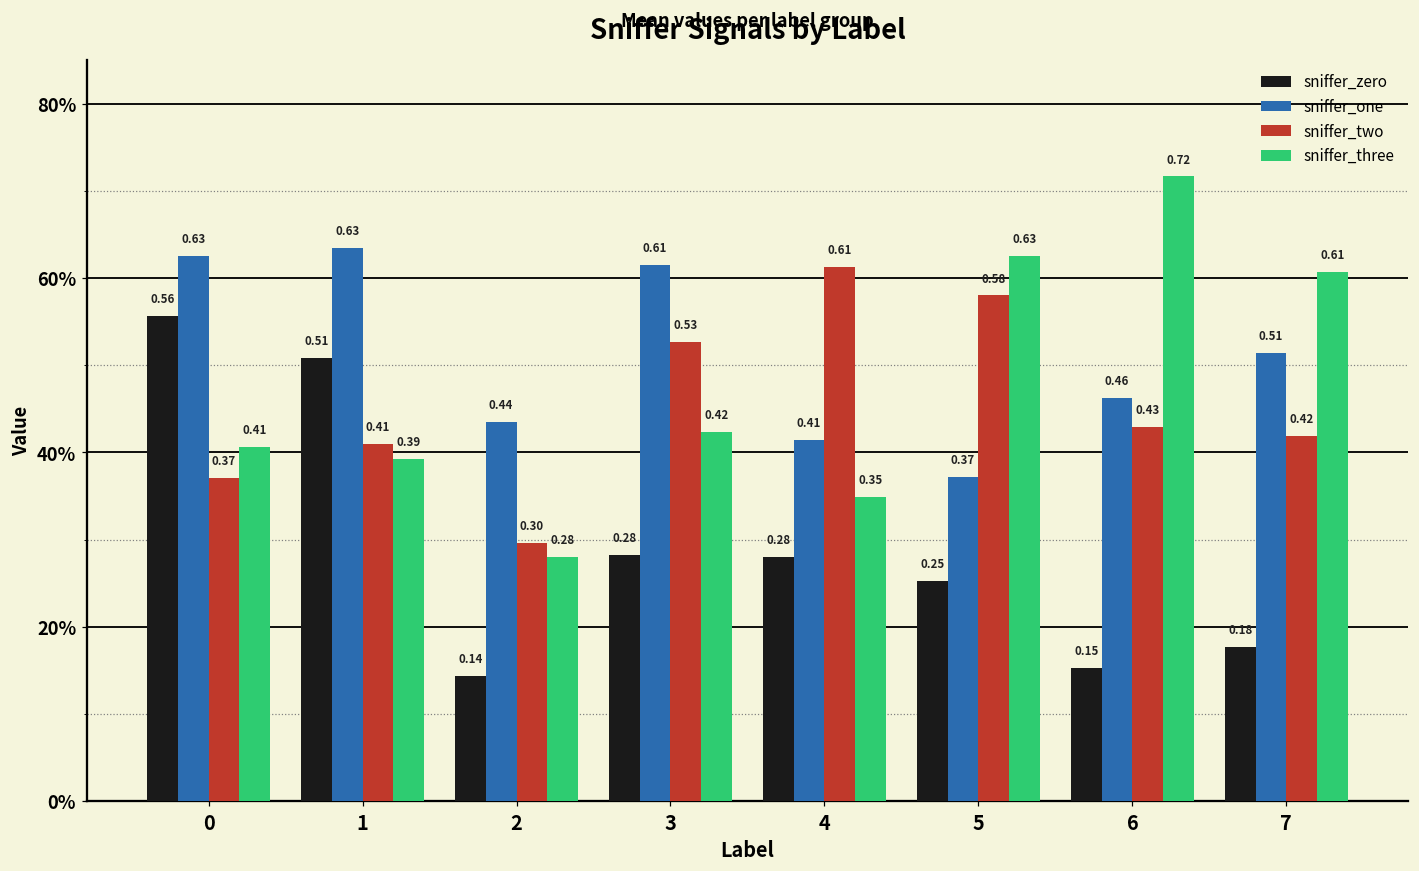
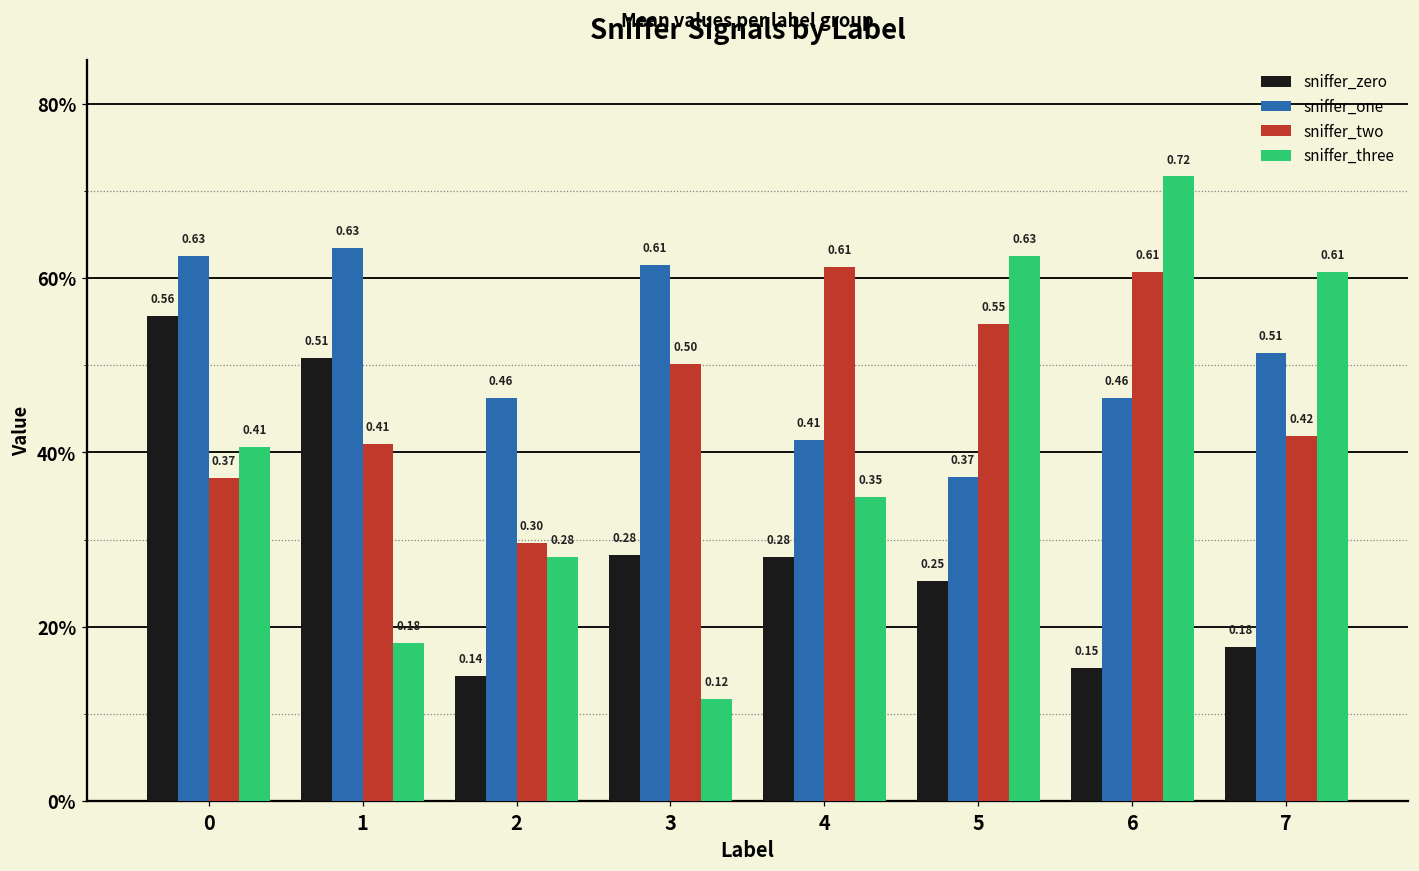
  {
    "sniffer_zero": {
      "0": 0.56,
      "1": 0.51,
      "2": 0.14,
      "3": 0.28,
      "4": 0.28,
      "5": 0.25,
      "6": 0.15,
      "7": 0.18
    },
    "sniffer_one": {
      "0": 0.63,
      "1": 0.63,
-     "2": 0.44,
+     "2": 0.46,
      "3": 0.61,
      "4": 0.41,
      "5": 0.37,
      "6": 0.46,
      "7": 0.51
    },
    "sniffer_two": {
      "0": 0.37,
      "1": 0.41,
      "2": 0.30,
-     "3": 0.53,
+     "3": 0.50,
      "4": 0.61,
-     "5": 0.58,
-     "6": 0.43,
+     "5": 0.55,
+     "6": 0.61,
      "7": 0.42
    },
    "sniffer_three": {
      "0": 0.41,
-     "1": 0.39,
+     "1": 0.18,
      "2": 0.28,
-     "3": 0.42,
+     "3": 0.12,
      "4": 0.35,
      "5": 0.63,
      "6": 0.72,
      "7": 0.61
    }
  }
